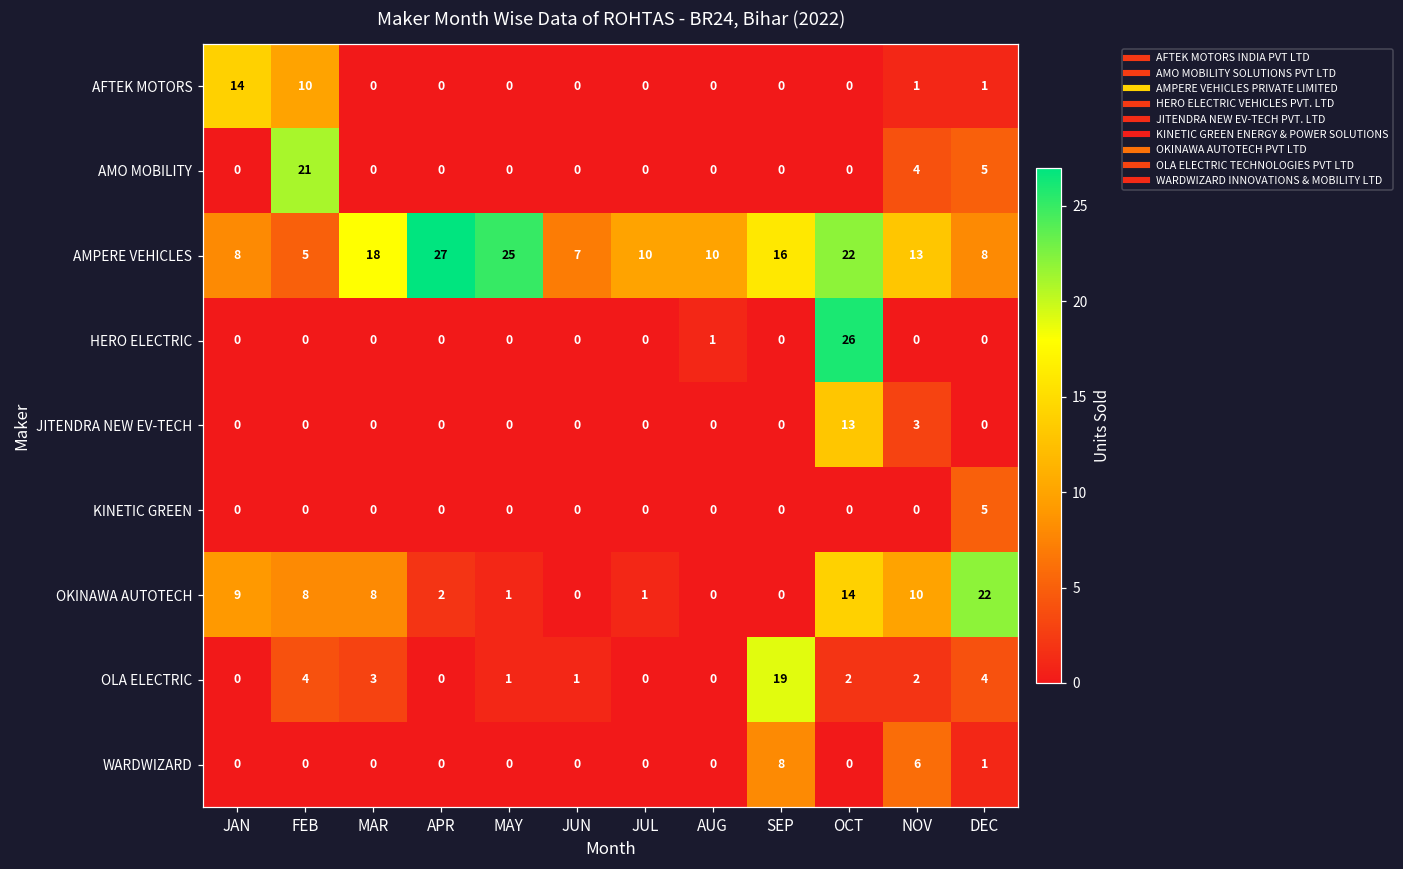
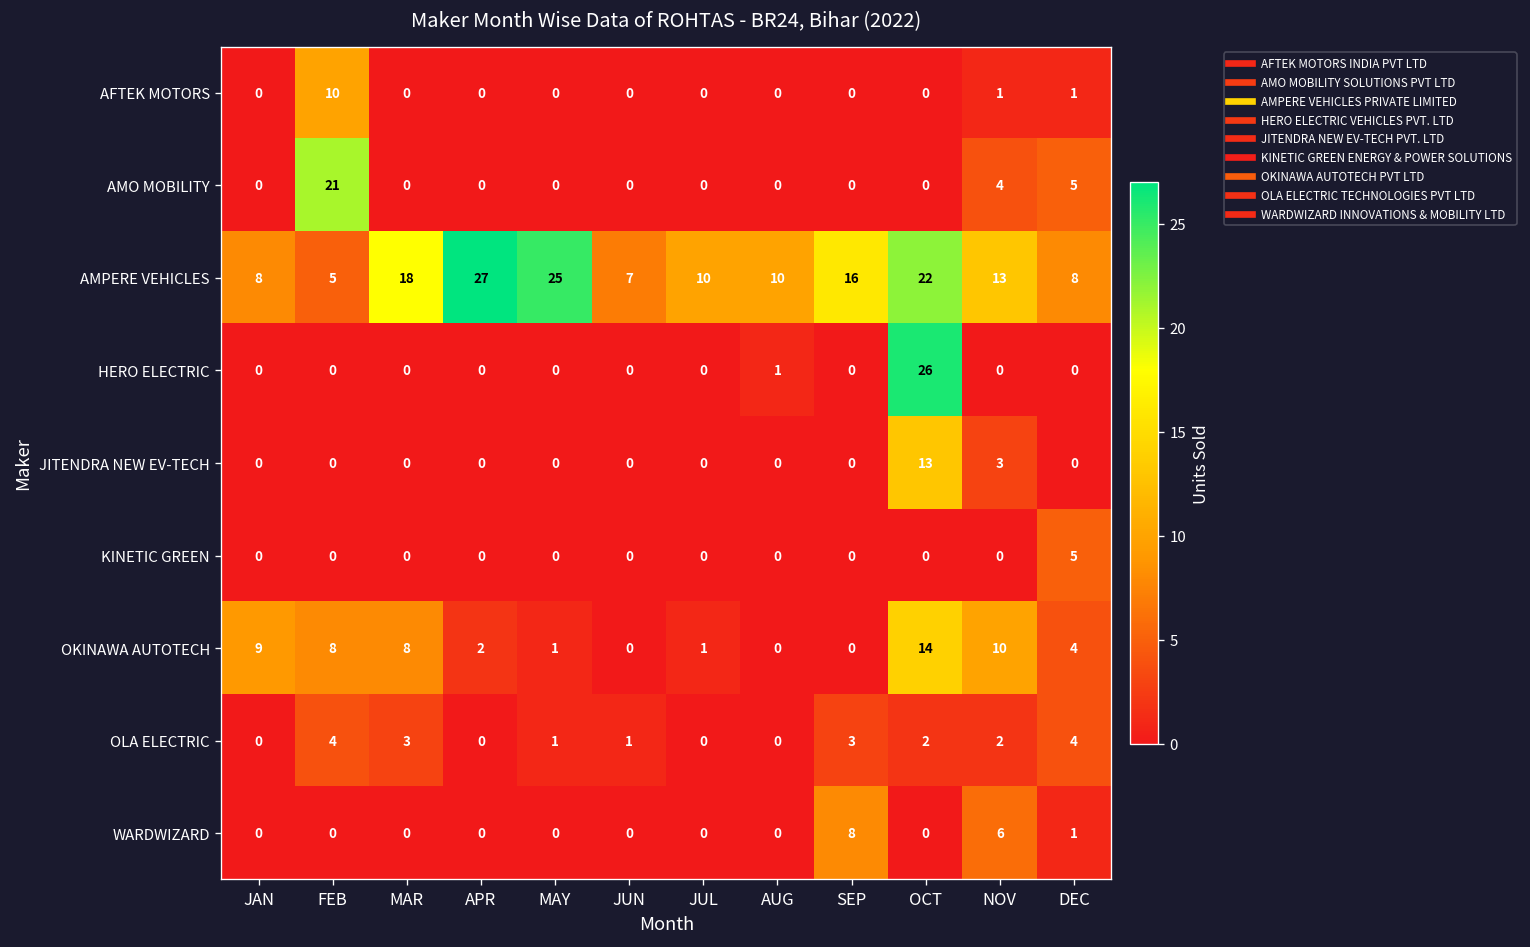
  {
    "AFTEK MOTORS": {
-     "JAN": 14,
+     "JAN": 0,
      "FEB": 10,
      "MAR": 0,
      "APR": 0,
      "MAY": 0,
      "JUN": 0,
      "JUL": 0,
      "AUG": 0,
      "SEP": 0,
      "OCT": 0,
      "NOV": 1,
      "DEC": 1
    },
    "AMO MOBILITY": {
      "JAN": 0,
      "FEB": 21,
      "MAR": 0,
      "APR": 0,
      "MAY": 0,
      "JUN": 0,
      "JUL": 0,
      "AUG": 0,
      "SEP": 0,
      "OCT": 0,
      "NOV": 4,
      "DEC": 5
    },
    "AMPERE VEHICLES": {
      "JAN": 8,
      "FEB": 5,
      "MAR": 18,
      "APR": 27,
      "MAY": 25,
      "JUN": 7,
      "JUL": 10,
      "AUG": 10,
      "SEP": 16,
      "OCT": 22,
      "NOV": 13,
      "DEC": 8
    },
    "HERO ELECTRIC": {
      "JAN": 0,
      "FEB": 0,
      "MAR": 0,
      "APR": 0,
      "MAY": 0,
      "JUN": 0,
      "JUL": 0,
      "AUG": 1,
      "SEP": 0,
      "OCT": 26,
      "NOV": 0,
      "DEC": 0
    },
    "JITENDRA NEW EV-TECH": {
      "JAN": 0,
      "FEB": 0,
      "MAR": 0,
      "APR": 0,
      "MAY": 0,
      "JUN": 0,
      "JUL": 0,
      "AUG": 0,
      "SEP": 0,
      "OCT": 13,
      "NOV": 3,
      "DEC": 0
    },
    "KINETIC GREEN": {
      "JAN": 0,
      "FEB": 0,
      "MAR": 0,
      "APR": 0,
      "MAY": 0,
      "JUN": 0,
      "JUL": 0,
      "AUG": 0,
      "SEP": 0,
      "OCT": 0,
      "NOV": 0,
      "DEC": 5
    },
    "OKINAWA AUTOTECH": {
      "JAN": 9,
      "FEB": 8,
      "MAR": 8,
      "APR": 2,
      "MAY": 1,
      "JUN": 0,
      "JUL": 1,
      "AUG": 0,
      "SEP": 0,
      "OCT": 14,
      "NOV": 10,
-     "DEC": 22
+     "DEC": 4
    },
    "OLA ELECTRIC": {
      "JAN": 0,
      "FEB": 4,
      "MAR": 3,
      "APR": 0,
      "MAY": 1,
      "JUN": 1,
      "JUL": 0,
      "AUG": 0,
-     "SEP": 19,
+     "SEP": 3,
      "OCT": 2,
      "NOV": 2,
      "DEC": 4
    },
    "WARDWIZARD": {
      "JAN": 0,
      "FEB": 0,
      "MAR": 0,
      "APR": 0,
      "MAY": 0,
      "JUN": 0,
      "JUL": 0,
      "AUG": 0,
      "SEP": 8,
      "OCT": 0,
      "NOV": 6,
      "DEC": 1
    }
  }
